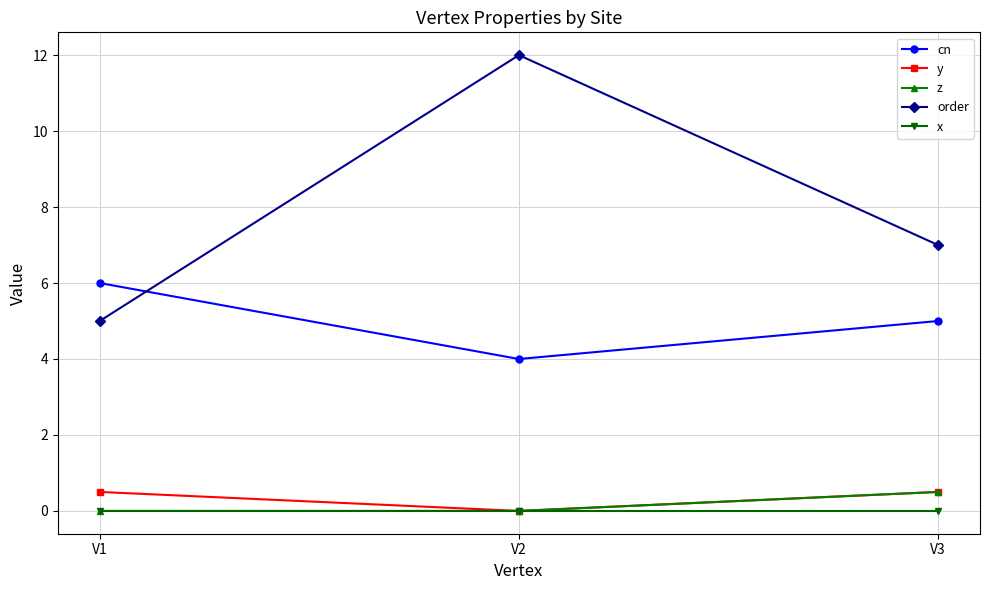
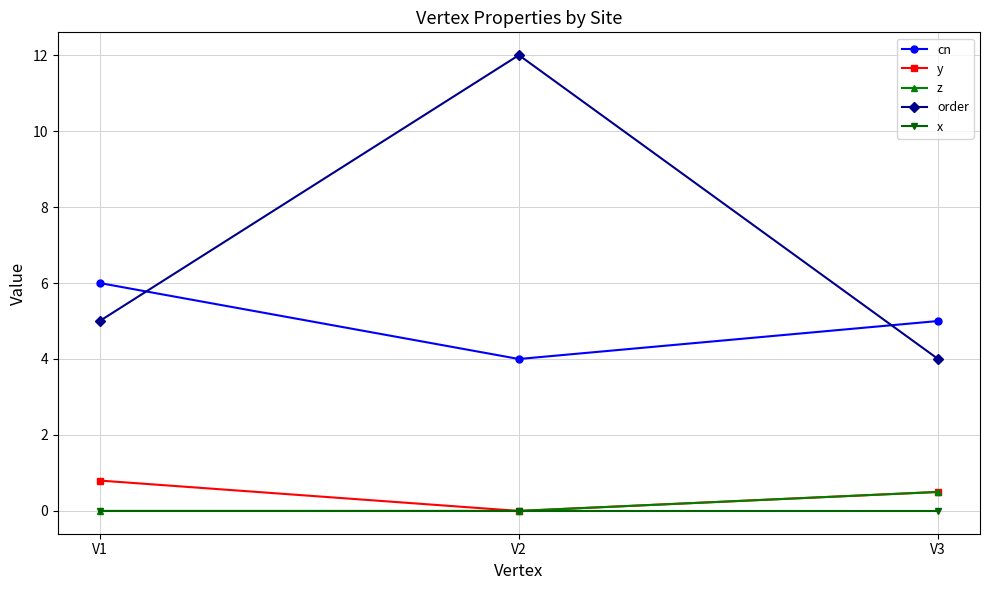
  {
    "cn": {
      "V1": 6.0,
      "V2": 4.0,
      "V3": 5.0
    },
    "y": {
-     "V1": 0.5
+     "V1": 0.8
    },
    "order": {
      "V1": 5,
      "V2": 12,
-     "V3": 7
+     "V3": 4
    }
  }
